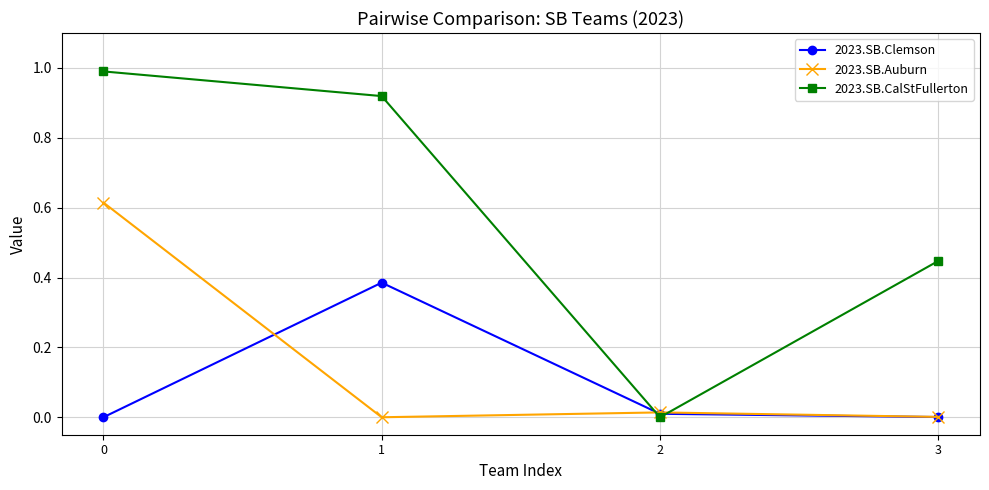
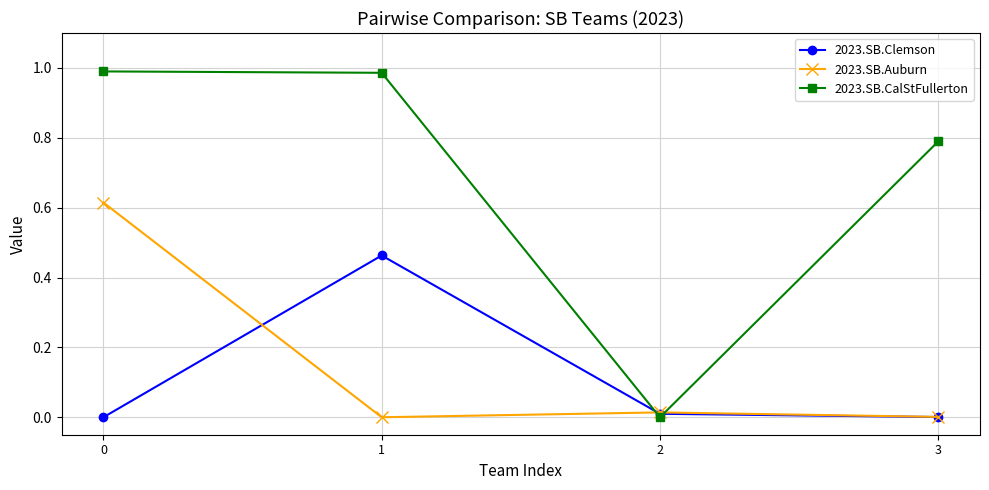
  {
    "2023.SB.Clemson": {
      "0": 0.00,
-     "1": 0.39
+     "1": 0.46
    },
    "2023.SB.Auburn": {
      "0": 0.61,
      "1": 0.00
    },
    "2023.SB.CalStFullerton": {
      "0": 0.99,
-     "1": 0.92,
+     "1": 0.99,
      "2": 0.00,
-     "3": 0.45
+     "3": 0.79
    }
  }
